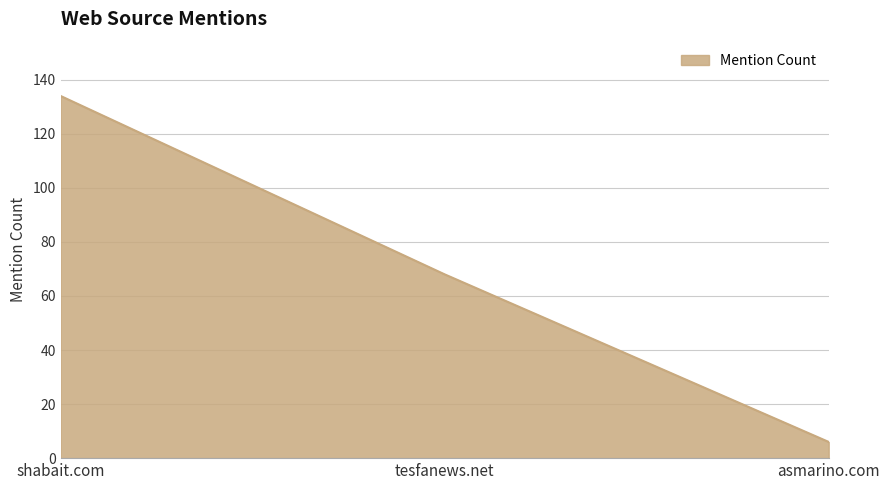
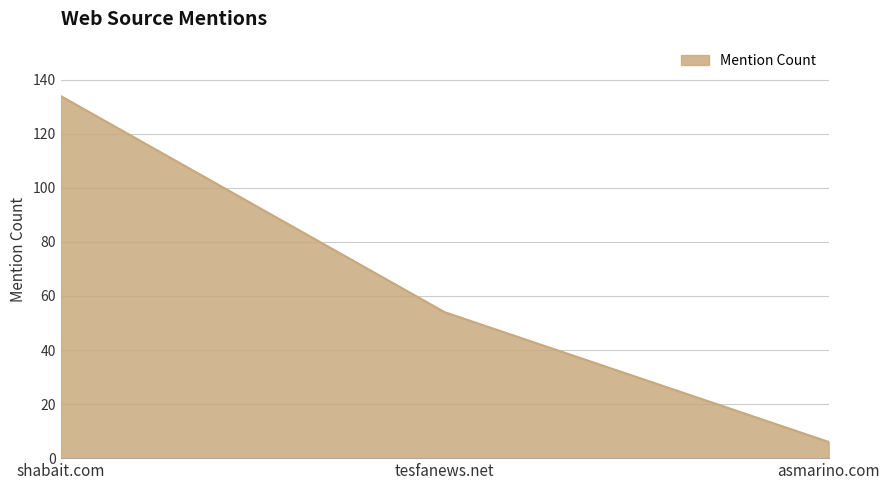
  {
    "shabait.com": 134,
-   "tesfanews.net": 68,
+   "tesfanews.net": 54,
    "asmarino.com": 6
  }
